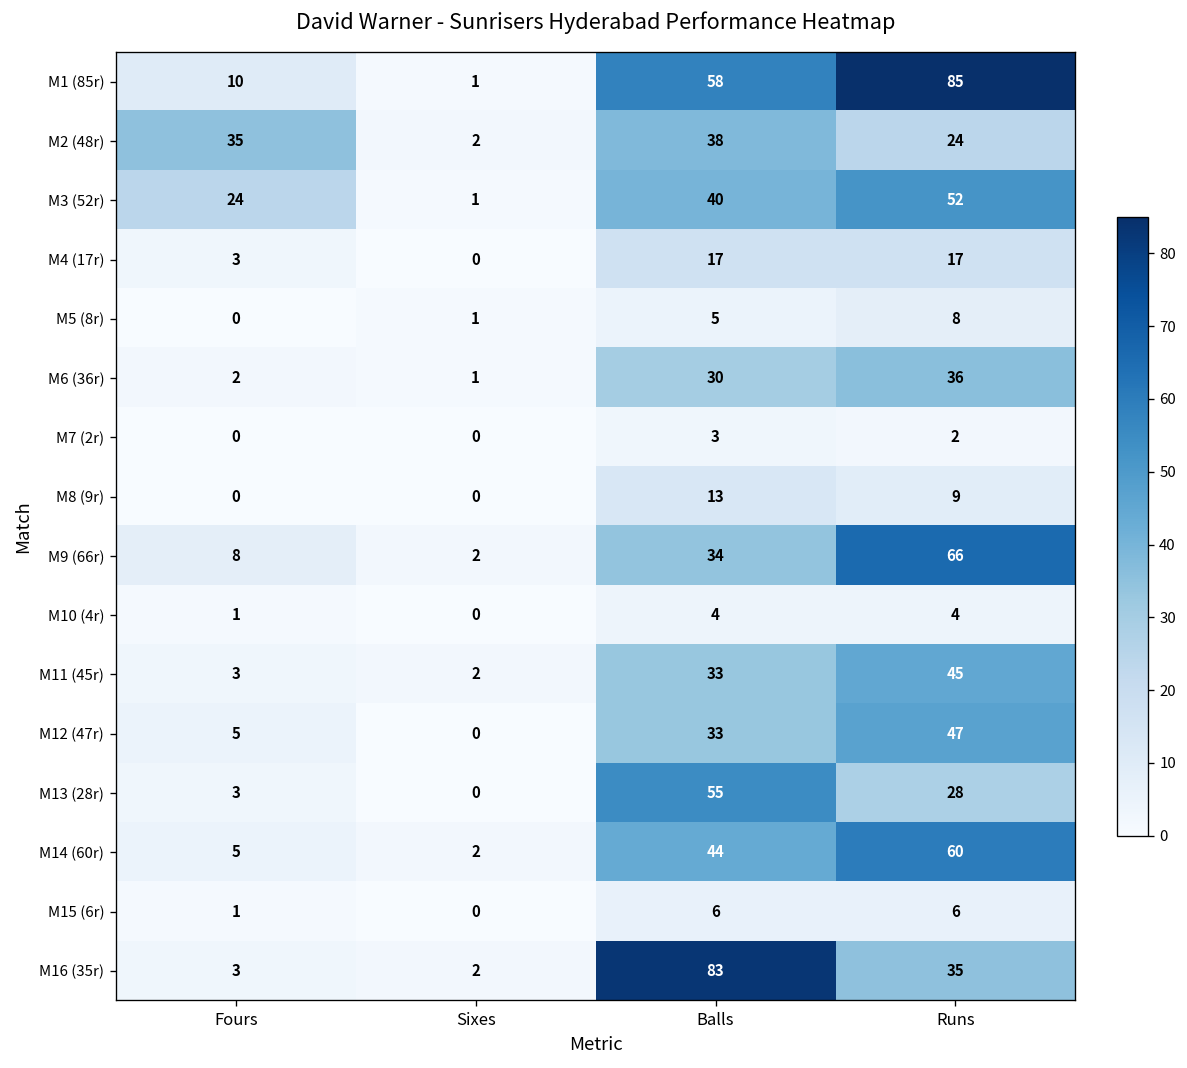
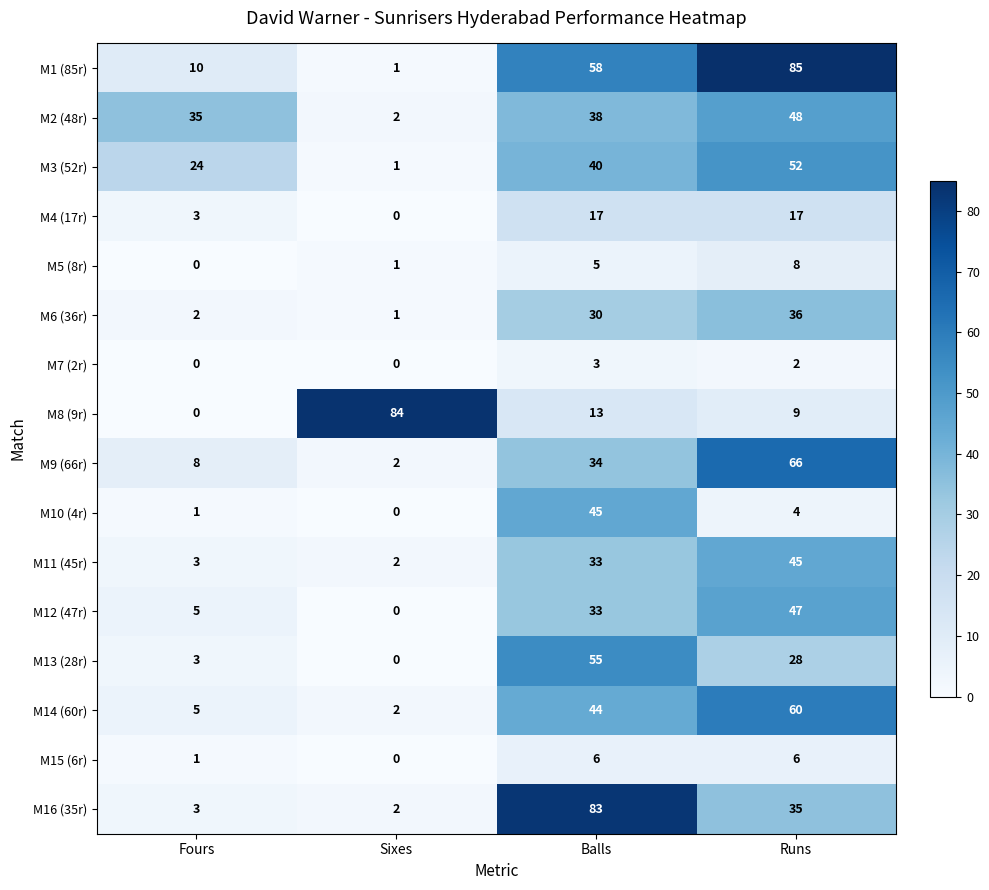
  {
    "M1 (85r)": {
      "Fours": 10,
      "Sixes": 1,
      "Balls": 58,
      "Runs": 85
    },
    "M2 (48r)": {
      "Fours": 35,
      "Sixes": 2,
      "Balls": 38,
-     "Runs": 24
+     "Runs": 48
    },
    "M3 (52r)": {
      "Fours": 24,
      "Sixes": 1,
      "Balls": 40,
      "Runs": 52
    },
    "M4 (17r)": {
      "Fours": 3,
      "Sixes": 0,
      "Balls": 17,
      "Runs": 17
    },
    "M5 (8r)": {
      "Fours": 0,
      "Sixes": 1,
      "Balls": 5,
      "Runs": 8
    },
    "M6 (36r)": {
      "Fours": 2,
      "Sixes": 1,
      "Balls": 30,
      "Runs": 36
    },
    "M7 (2r)": {
      "Fours": 0,
      "Sixes": 0,
      "Balls": 3,
      "Runs": 2
    },
    "M8 (9r)": {
      "Fours": 0,
-     "Sixes": 0,
+     "Sixes": 84,
      "Balls": 13,
      "Runs": 9
    },
    "M9 (66r)": {
      "Fours": 8,
      "Sixes": 2,
      "Balls": 34,
      "Runs": 66
    },
    "M10 (4r)": {
      "Fours": 1,
      "Sixes": 0,
-     "Balls": 4,
+     "Balls": 45,
      "Runs": 4
    },
    "M11 (45r)": {
      "Fours": 3,
      "Sixes": 2,
      "Balls": 33,
      "Runs": 45
    },
    "M12 (47r)": {
      "Fours": 5,
      "Sixes": 0,
      "Balls": 33,
      "Runs": 47
    },
    "M13 (28r)": {
      "Fours": 3,
      "Sixes": 0,
      "Balls": 55,
      "Runs": 28
    },
    "M14 (60r)": {
      "Fours": 5,
      "Sixes": 2,
      "Balls": 44,
      "Runs": 60
    },
    "M15 (6r)": {
      "Fours": 1,
      "Sixes": 0,
      "Balls": 6,
      "Runs": 6
    },
    "M16 (35r)": {
      "Fours": 3,
      "Sixes": 2,
      "Balls": 83,
      "Runs": 35
    }
  }
